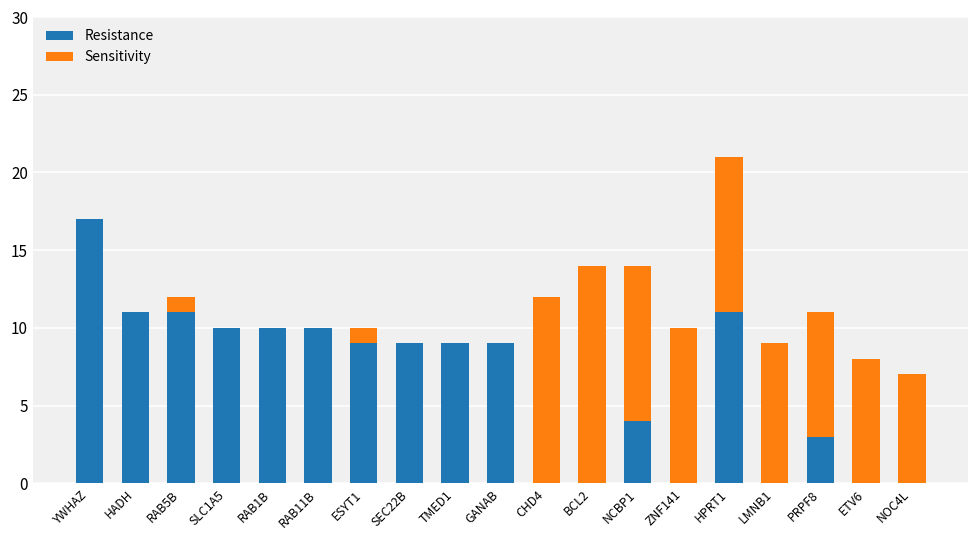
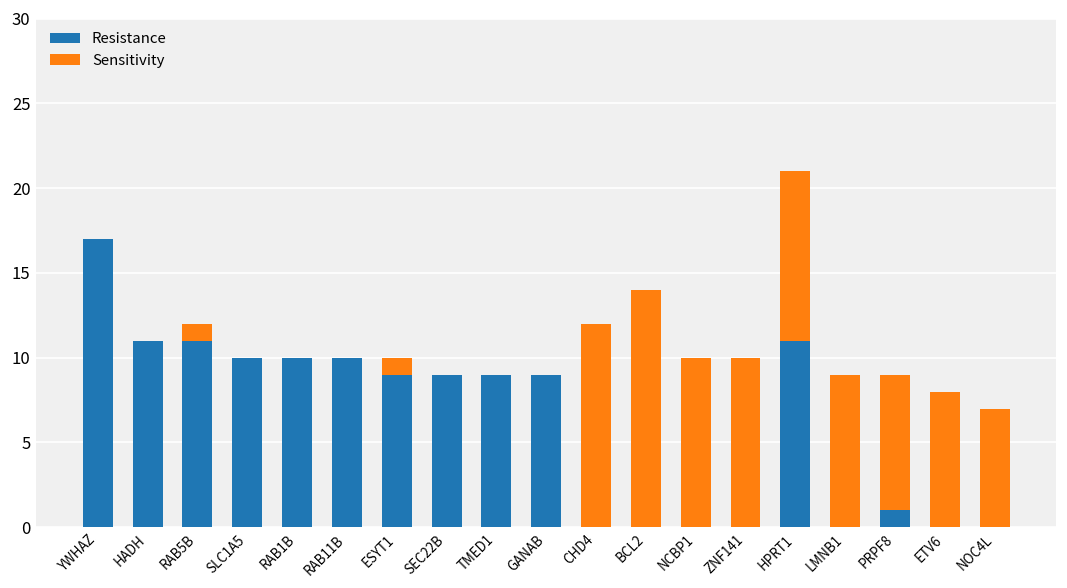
  {
    "Resistance": {
      "YWHAZ": 17,
      "HADH": 11,
      "RAB5B": 11,
      "SLC1A5": 10,
      "RAB1B": 10,
      "RAB11B": 10,
      "ESYT1": 9,
      "SEC22B": 9,
      "TMED1": 9,
      "GANAB": 9,
      "CHD4": 0,
      "BCL2": 0,
-     "NCBP1": 4,
+     "NCBP1": 0,
      "ZNF141": 0,
      "HPRT1": 11,
      "LMNB1": 0,
-     "PRPF8": 3,
+     "PRPF8": 1,
      "ETV6": 0,
      "NOC4L": 0
    },
    "Sensitivity": {
      "YWHAZ": 0,
      "HADH": 0,
      "RAB5B": 1,
      "SLC1A5": 0,
      "RAB1B": 0,
      "RAB11B": 0,
      "ESYT1": 1,
      "SEC22B": 0,
      "TMED1": 0,
      "GANAB": 0,
      "CHD4": 12,
      "BCL2": 14,
      "NCBP1": 10,
      "ZNF141": 10,
      "HPRT1": 10,
      "LMNB1": 9,
      "PRPF8": 8,
      "ETV6": 8,
      "NOC4L": 7
    }
  }
